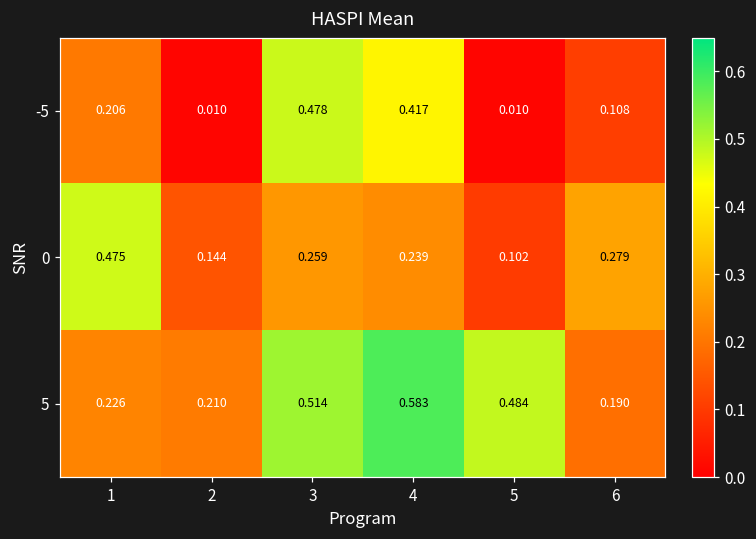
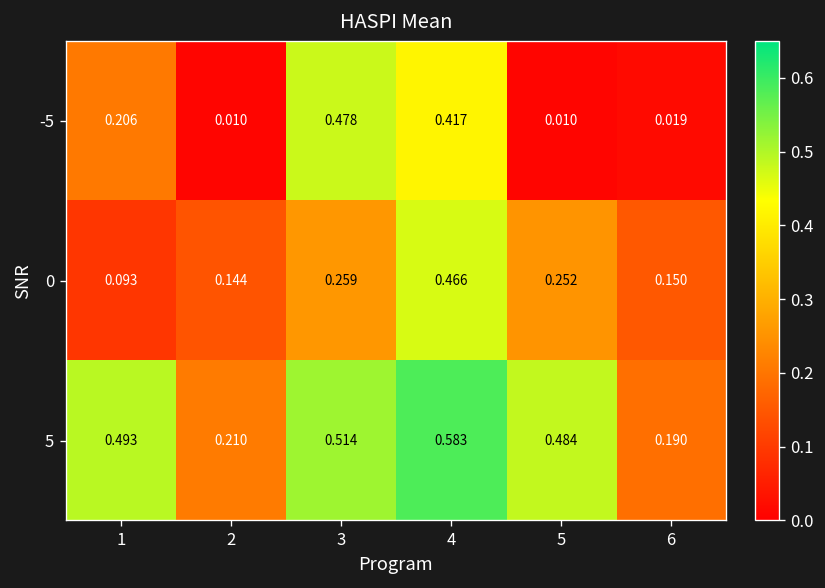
  {
    "-5": {
      "1": 0.206,
      "2": 0.010,
      "3": 0.478,
      "4": 0.417,
      "5": 0.010,
-     "6": 0.108
+     "6": 0.019
    },
    "0": {
-     "1": 0.475,
+     "1": 0.093,
      "2": 0.144,
      "3": 0.259,
-     "4": 0.239,
-     "5": 0.102,
-     "6": 0.279
+     "4": 0.466,
+     "5": 0.252,
+     "6": 0.150
    },
    "5": {
-     "1": 0.226,
+     "1": 0.493,
      "2": 0.210,
      "3": 0.514,
      "4": 0.583,
      "5": 0.484,
      "6": 0.190
    }
  }
